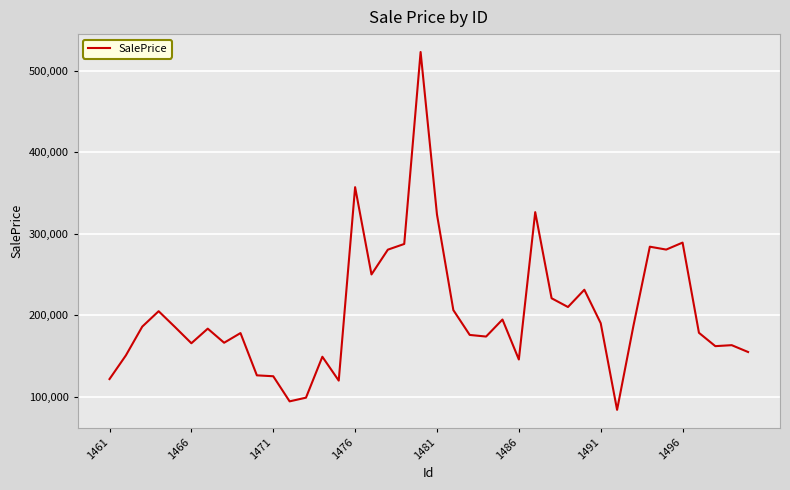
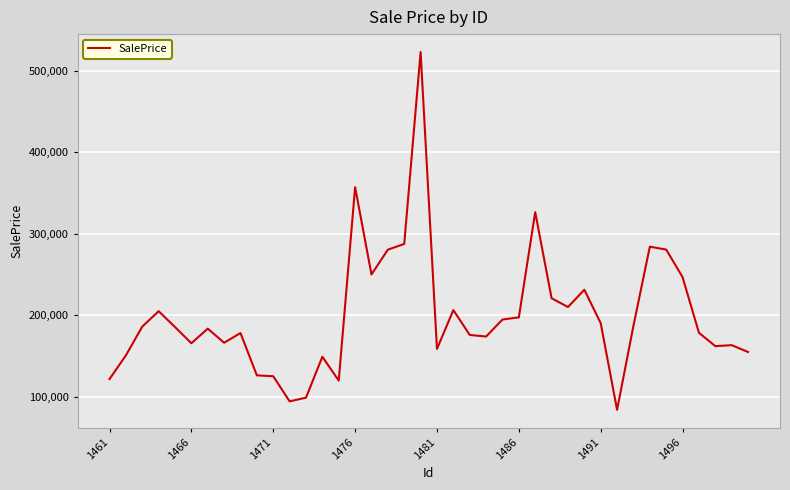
  {
    "1461": "120,000",
    "1466": "170,000",
    "1471": "120,000",
    "1476": "360,000",
-   "1481": "320,000",
-   "1486": "150,000",
+   "1481": "160,000",
+   "1486": "200,000",
    "1491": "190,000",
-   "1496": "290,000"
+   "1496": "250,000"
  }
